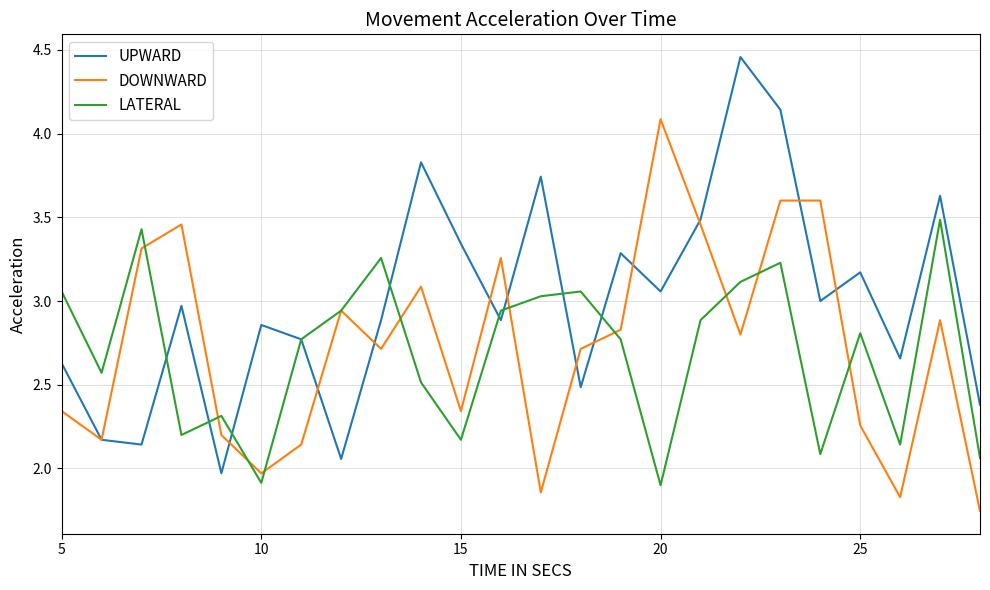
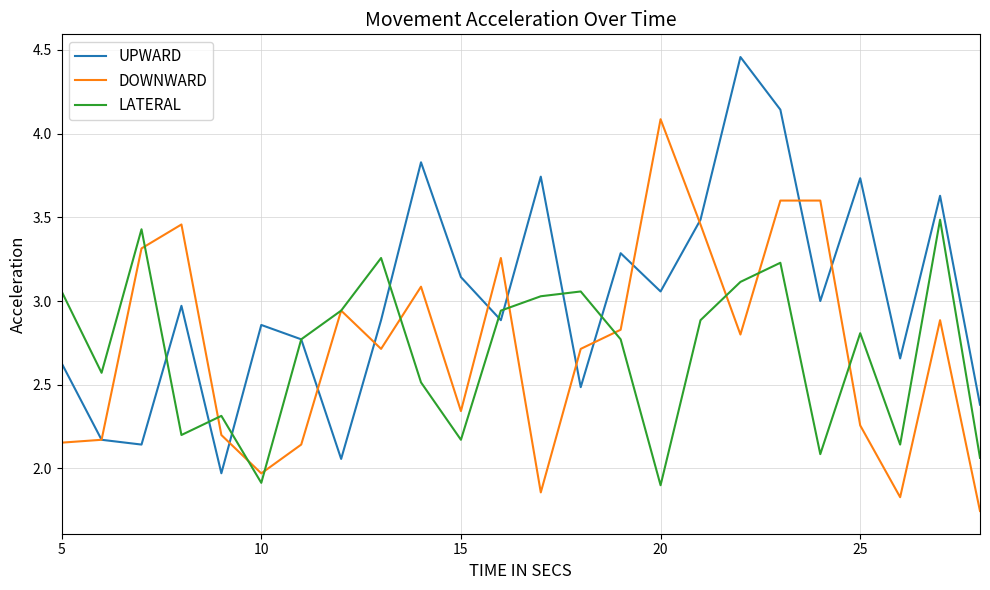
  {
    "UPWARD": {
      "5": 2.63,
      "10": 2.86,
-     "15": 3.34,
+     "15": 3.14,
      "20": 3.06,
-     "25": 3.17
+     "25": 3.73
    },
    "DOWNWARD": {
-     "5": 2.34,
+     "5": 2.15,
      "10": 1.97,
      "15": 2.34,
      "20": 4.09,
      "25": 2.26
    },
    "LATERAL": {
      "5": 3.06,
      "10": 1.91,
      "15": 2.17,
      "20": 1.90,
      "25": 2.81
    }
  }
